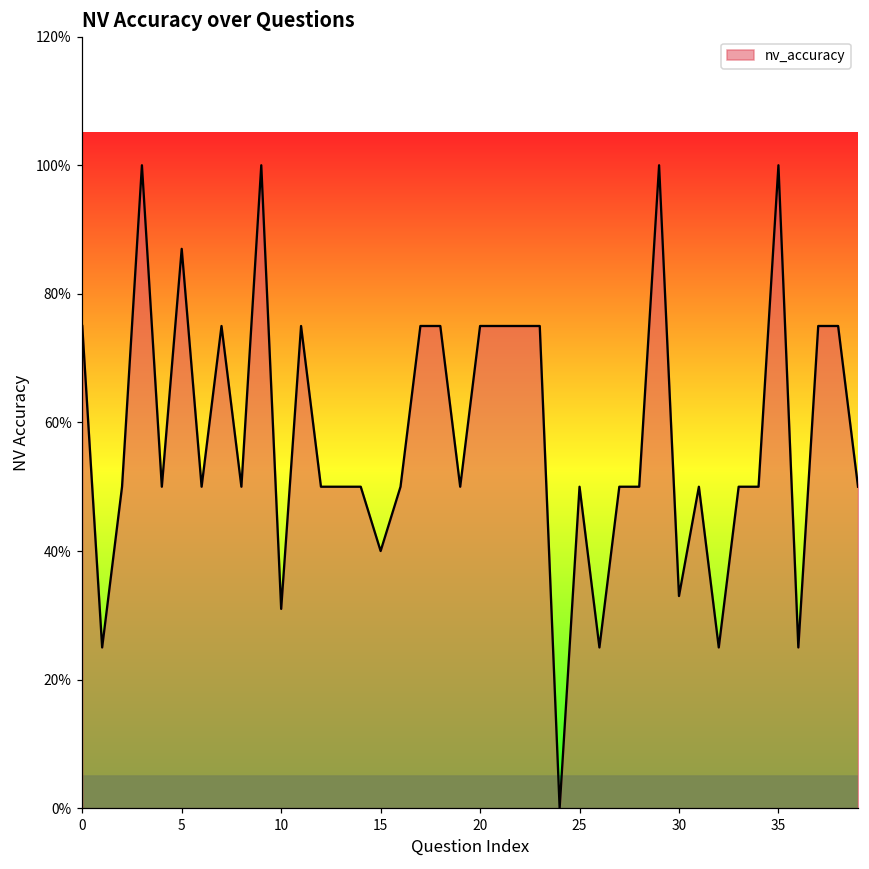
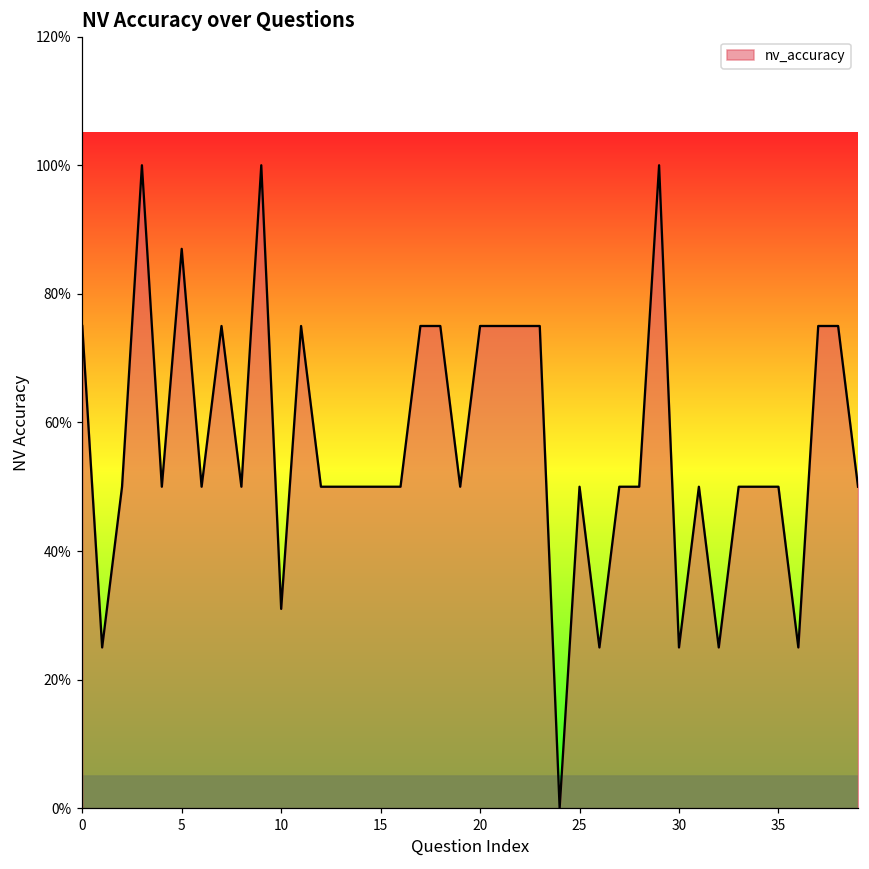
  {
    "0": "75%",
    "5": "87%",
    "10": "31%",
-   "15": "40%",
+   "15": "50%",
    "20": "75%",
    "25": "50%",
-   "30": "33%",
-   "35": "100%"
+   "30": "25%",
+   "35": "50%"
  }
